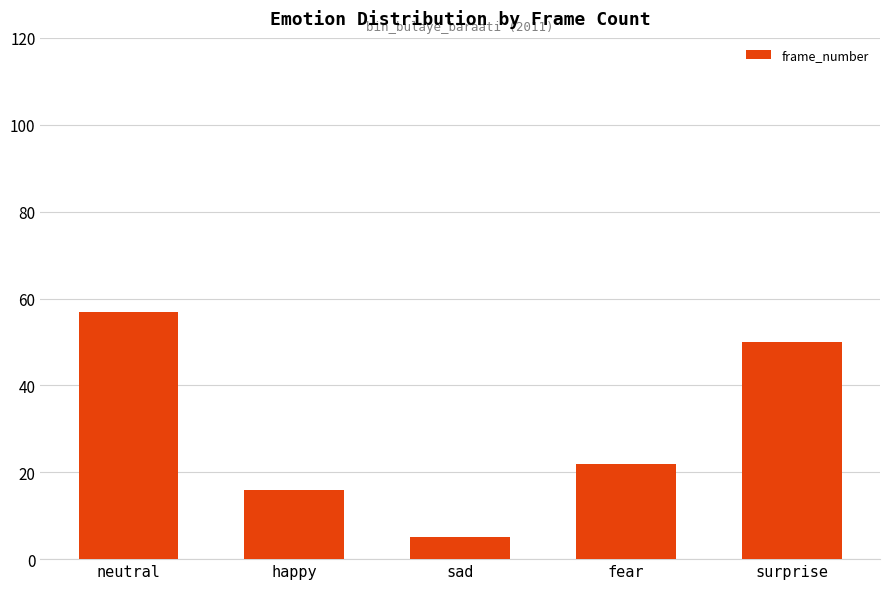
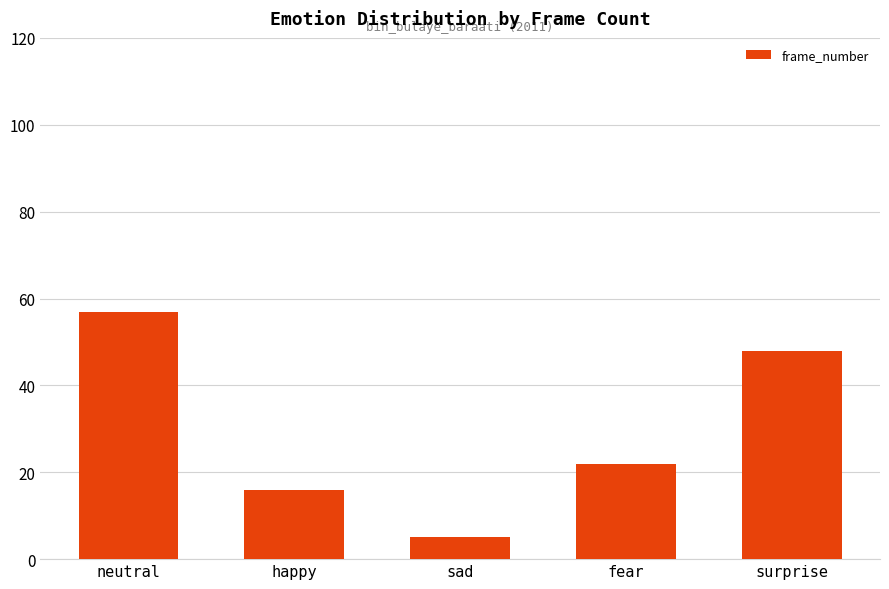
  {
    "neutral": 57,
    "happy": 16,
    "sad": 5,
    "fear": 22,
-   "surprise": 50
+   "surprise": 48
  }
